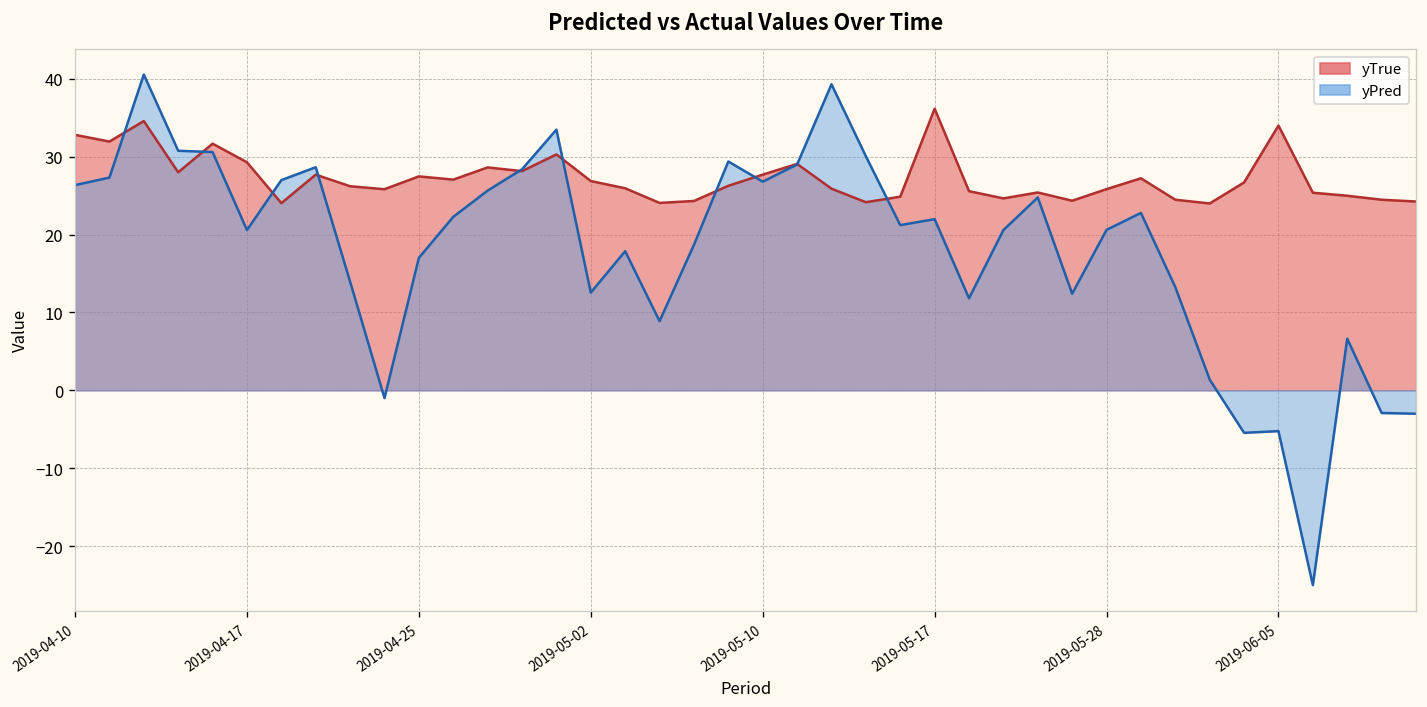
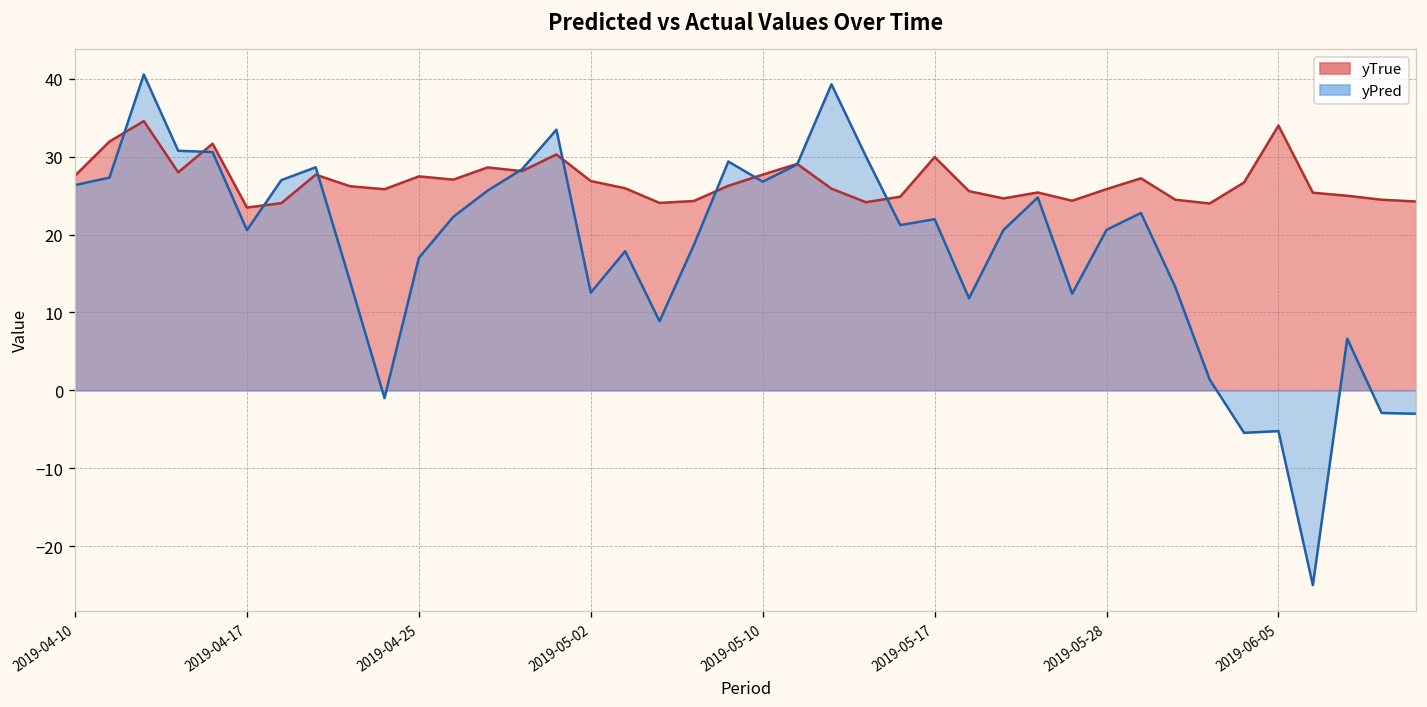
  {
    "yTrue": {
-     "2019-04-10": 33,
-     "2019-04-17": 29,
+     "2019-04-10": 28,
+     "2019-04-17": 23,
      "2019-04-25": 27,
      "2019-05-02": 27,
      "2019-05-10": 28,
-     "2019-05-17": 36,
+     "2019-05-17": 30,
      "2019-05-28": 26,
      "2019-06-05": 34
    }
  }
